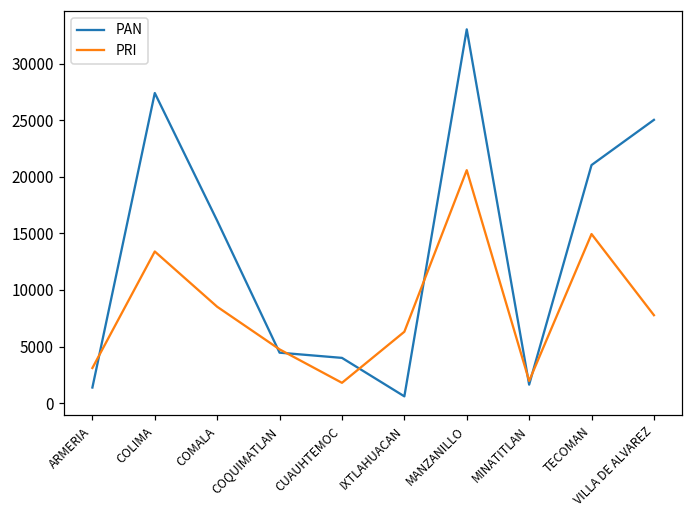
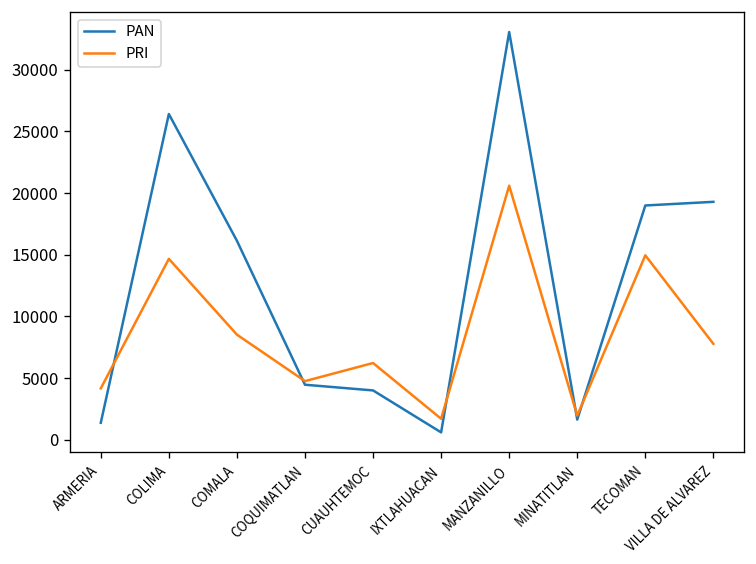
  {
    "PAN": {
      "ARMERIA": 1400,
-     "COLIMA": 27400,
+     "COLIMA": 26400,
      "COMALA": 16100,
      "COQUIMATLAN": 4500,
      "CUAUHTEMOC": 4000,
      "IXTLAHUACAN": 600,
      "MANZANILLO": 33100,
      "MINATITLAN": 1600,
-     "TECOMAN": 21100,
-     "VILLA DE ALVAREZ": 25100
+     "TECOMAN": 19000,
+     "VILLA DE ALVAREZ": 19300
    },
    "PRI": {
-     "ARMERIA": 3100,
-     "COLIMA": 13400,
+     "ARMERIA": 4200,
+     "COLIMA": 14700,
      "COMALA": 8500,
      "COQUIMATLAN": 4700,
-     "CUAUHTEMOC": 1800,
-     "IXTLAHUACAN": 6300,
+     "CUAUHTEMOC": 6200,
+     "IXTLAHUACAN": 1700,
      "MANZANILLO": 20600,
      "MINATITLAN": 2000,
      "TECOMAN": 15000,
      "VILLA DE ALVAREZ": 7800
    }
  }
